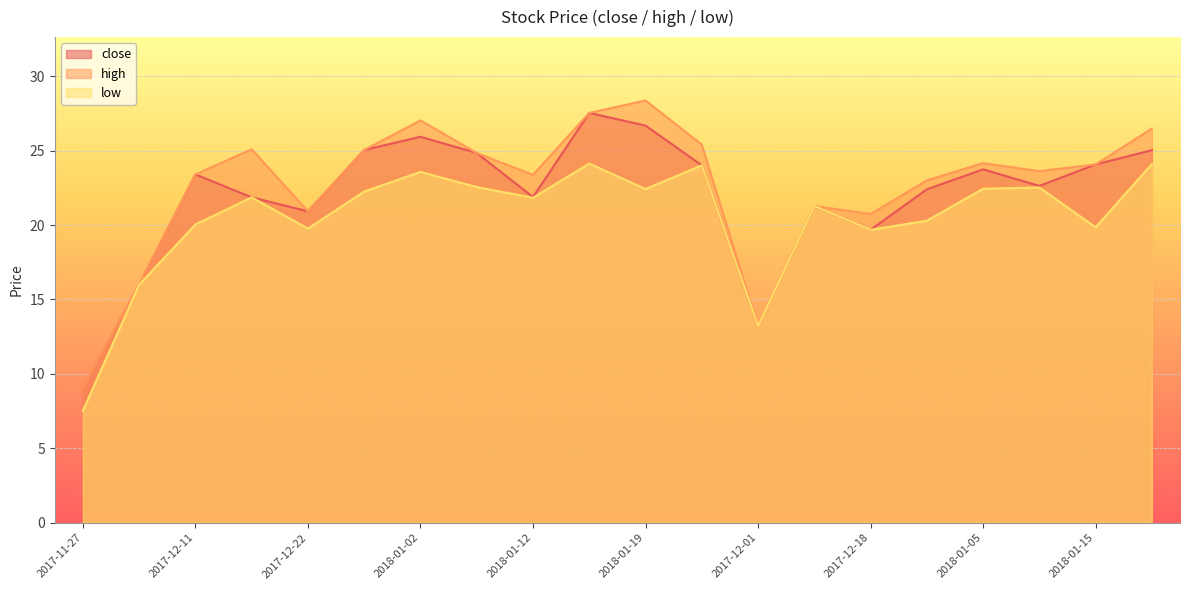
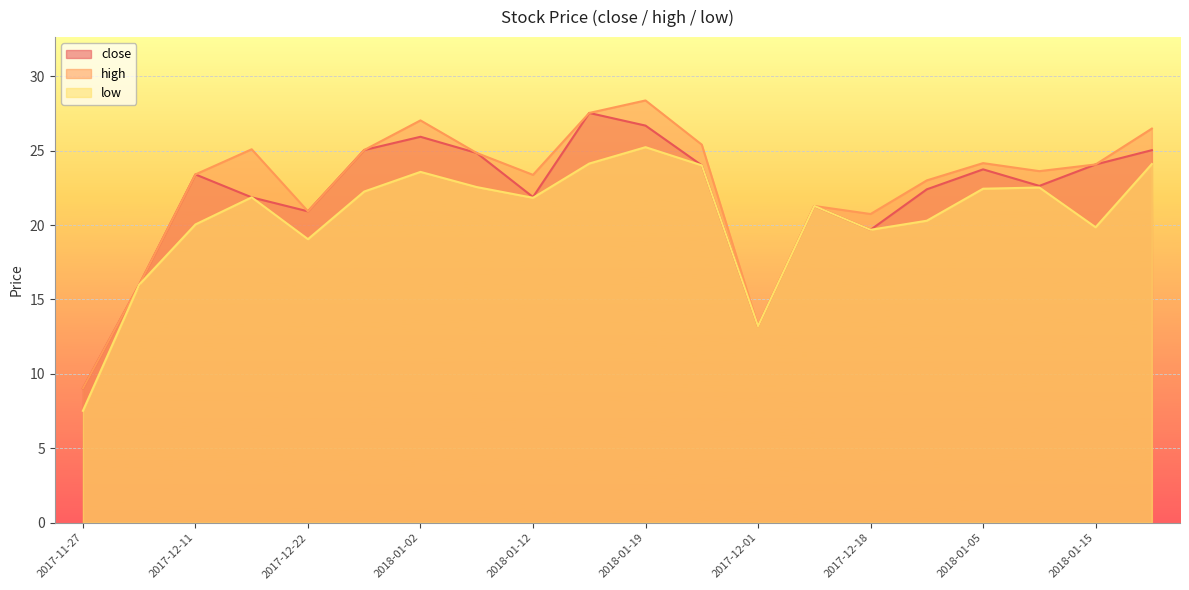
  {
    "low": {
      "2017-11-27": 7.5,
      "2017-12-11": 20.0,
-     "2017-12-22": 19.8,
+     "2017-12-22": 19.1,
      "2018-01-02": 23.6,
-     "2018-01-19": 22.4,
+     "2018-01-19": 25.2,
      "2018-01-05": 22.4,
      "2018-01-15": 19.9
    }
  }
